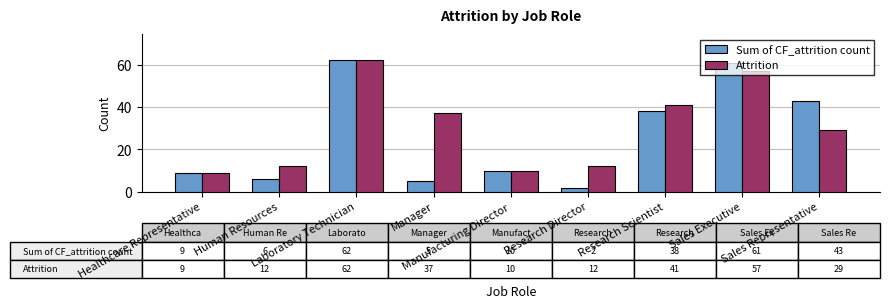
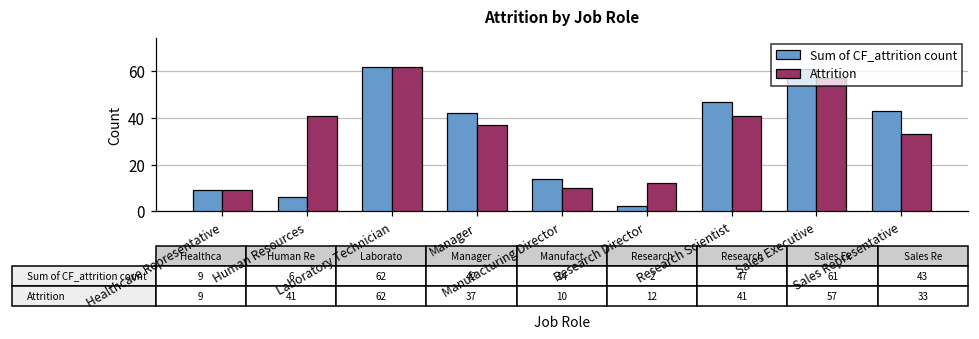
  {
    "Sum of CF_attrition count": {
-     "Manager": 5,
-     "Manufacturing Director": 10,
-     "Research Scientist": 38
+     "Manager": 42,
+     "Manufacturing Director": 14,
+     "Research Scientist": 47
    },
    "Attrition": {
-     "Human Resources": 12,
-     "Sales Representative": 29
+     "Human Resources": 41,
+     "Sales Representative": 33
    }
  }
